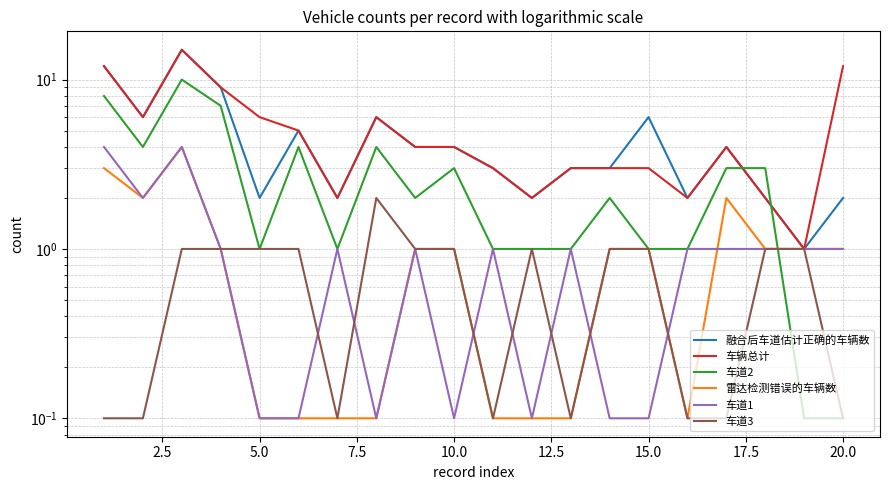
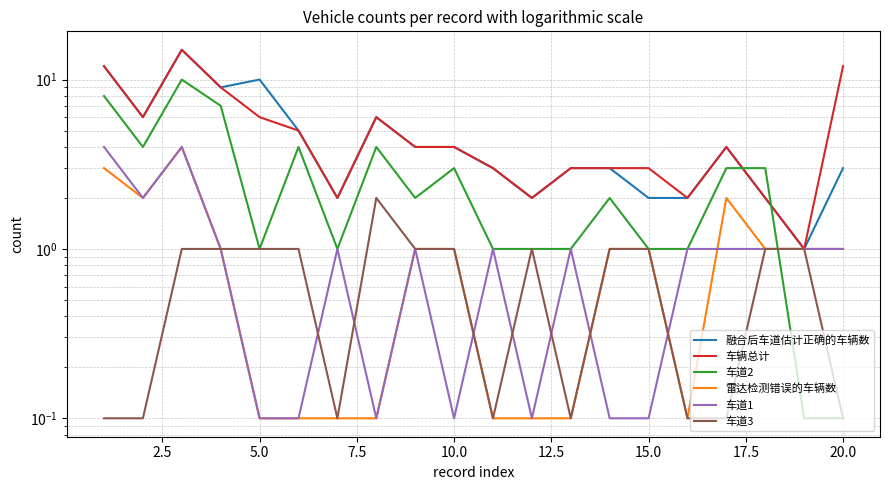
  {
    "融合后车道估计正确的车辆数": {
-     "5.0": 2,
-     "15.0": 6,
-     "20.0": 2
+     "5.0": 10,
+     "15.0": 2,
+     "20.0": 3
    },
    "车辆总计": {
      "5.0": 6,
      "15.0": 3,
      "20.0": 12
    },
    "车道2": {
      "10.0": 3
    },
    "车道1": {
      "10.0": 0.10,
      "15.0": 0.10
    }
  }
